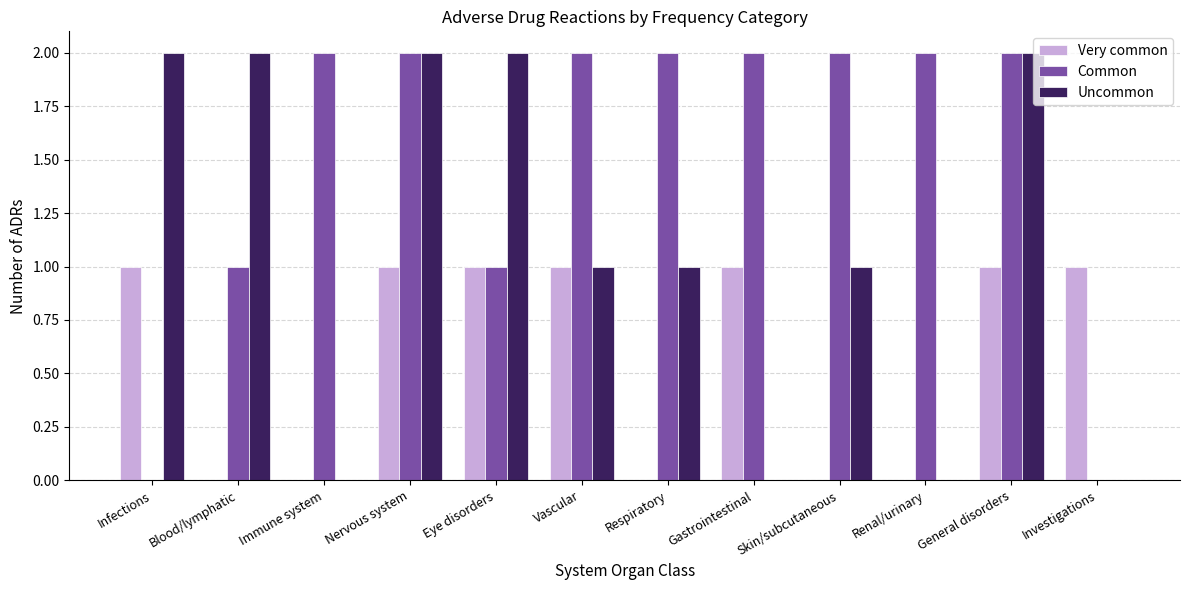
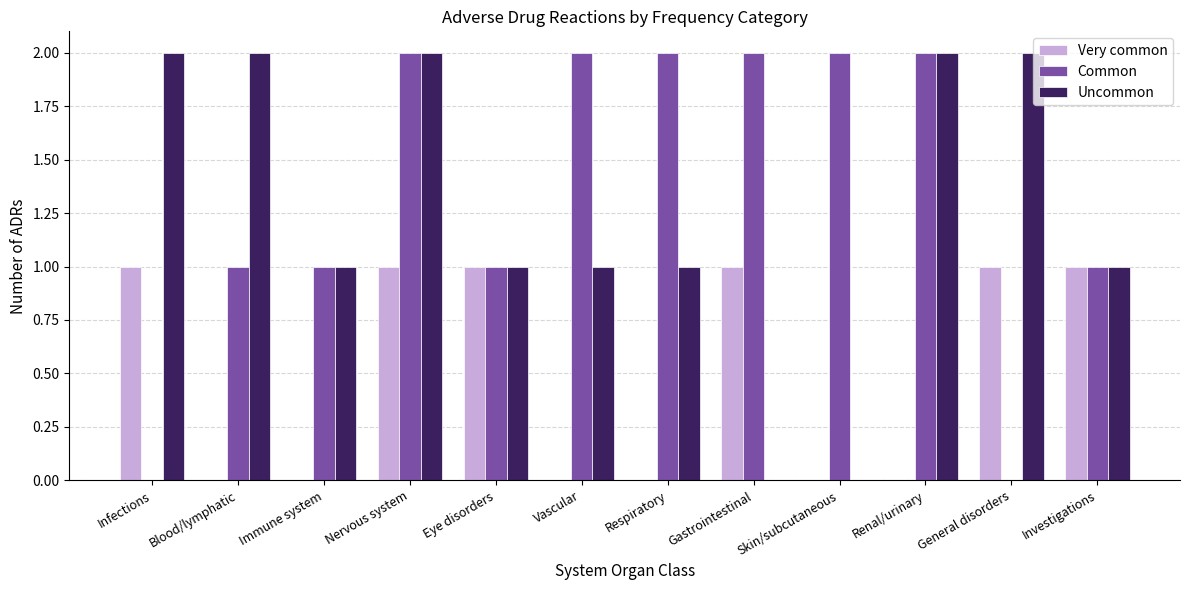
  {
    "Very common": {
      "Infections": 1,
      "Blood/lymphatic": 0,
      "Immune system": 0,
      "Nervous system": 1,
      "Eye disorders": 1,
-     "Vascular": 1,
+     "Vascular": 0,
      "Respiratory": 0,
      "Gastrointestinal": 1,
      "Skin/subcutaneous": 0,
      "Renal/urinary": 0,
      "General disorders": 1,
      "Investigations": 1
    },
    "Common": {
      "Infections": 0,
      "Blood/lymphatic": 1,
-     "Immune system": 2,
+     "Immune system": 1,
      "Nervous system": 2,
      "Eye disorders": 1,
      "Vascular": 2,
      "Respiratory": 2,
      "Gastrointestinal": 2,
      "Skin/subcutaneous": 2,
      "Renal/urinary": 2,
-     "General disorders": 2,
-     "Investigations": 0
+     "General disorders": 0,
+     "Investigations": 1
    },
    "Uncommon": {
      "Infections": 2,
      "Blood/lymphatic": 2,
-     "Immune system": 0,
+     "Immune system": 1,
      "Nervous system": 2,
-     "Eye disorders": 2,
+     "Eye disorders": 1,
      "Vascular": 1,
      "Respiratory": 1,
      "Gastrointestinal": 0,
-     "Skin/subcutaneous": 1,
-     "Renal/urinary": 0,
+     "Skin/subcutaneous": 0,
+     "Renal/urinary": 2,
      "General disorders": 2,
-     "Investigations": 0
+     "Investigations": 1
    }
  }
